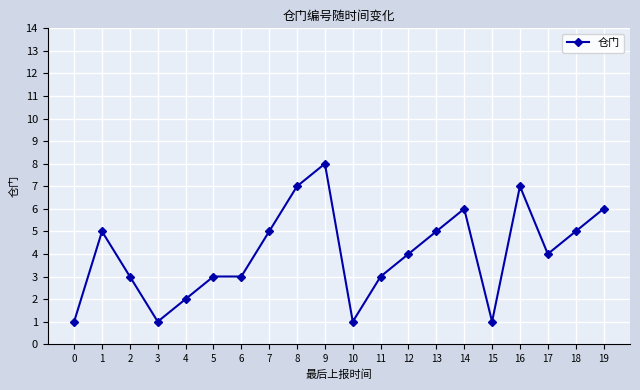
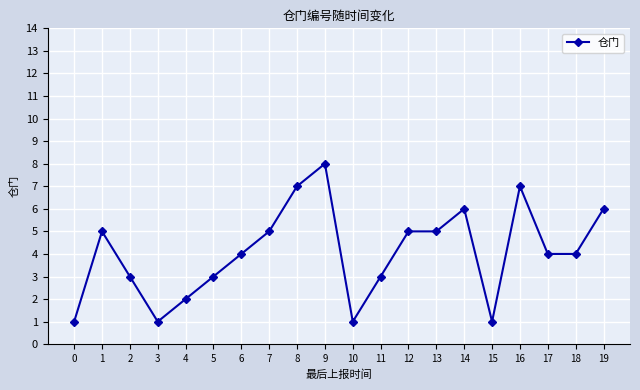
  {
    "0": 1,
    "1": 5,
    "2": 3,
    "3": 1,
    "4": 2,
    "5": 3,
-   "6": 3,
+   "6": 4,
    "7": 5,
    "8": 7,
    "9": 8,
    "10": 1,
    "11": 3,
-   "12": 4,
+   "12": 5,
    "13": 5,
    "14": 6,
    "15": 1,
    "16": 7,
    "17": 4,
-   "18": 5,
+   "18": 4,
    "19": 6
  }
